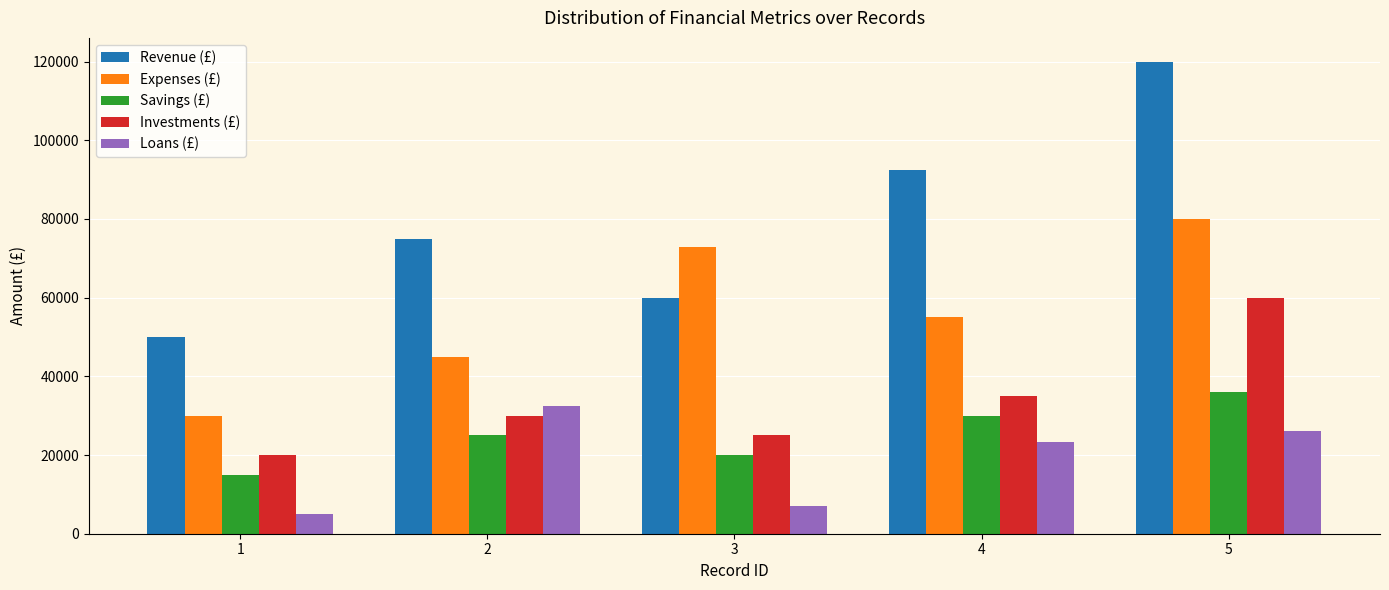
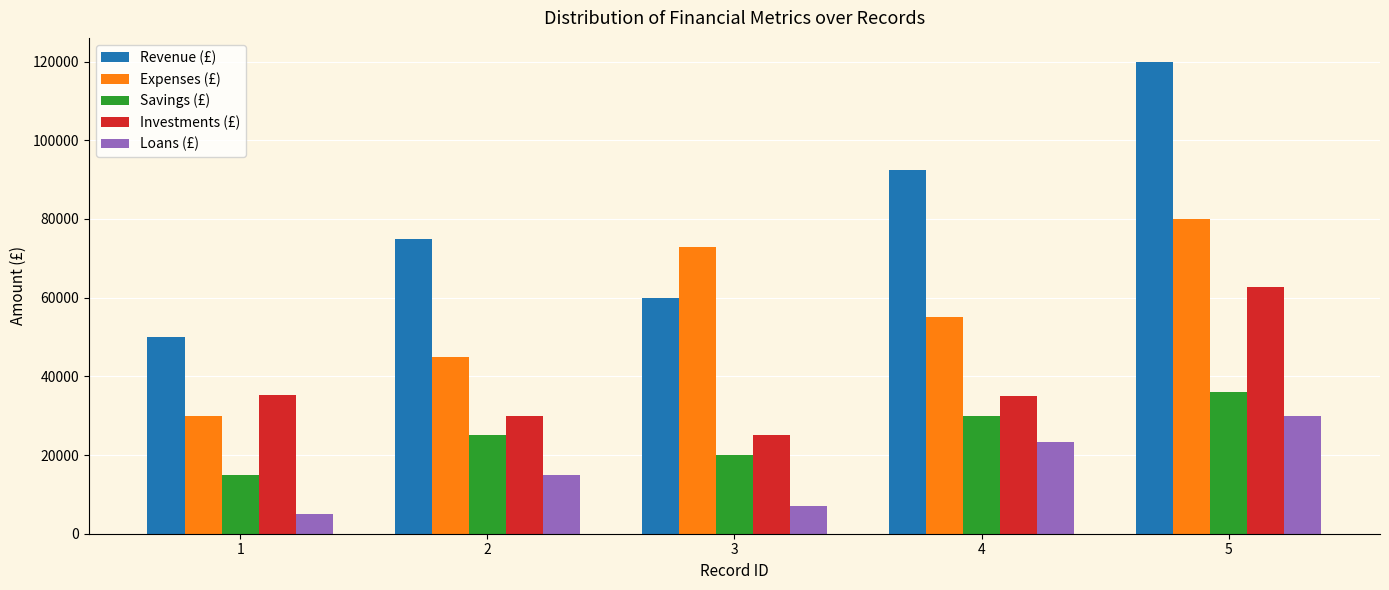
  {
    "Revenue (£)": {
      "1": 50000,
      "2": 75000,
      "3": 60000,
      "4": 92000,
      "5": 120000
    },
    "Expenses (£)": {
      "1": 30000,
      "2": 45000,
      "3": 73000,
      "4": 55000,
      "5": 80000
    },
    "Savings (£)": {
      "1": 15000,
      "2": 25000,
      "3": 20000,
      "4": 30000,
      "5": 36000
    },
    "Investments (£)": {
-     "1": 20000,
+     "1": 35000,
      "2": 30000,
      "3": 25000,
      "4": 35000,
-     "5": 60000
+     "5": 63000
    },
    "Loans (£)": {
      "1": 5000,
-     "2": 33000,
+     "2": 15000,
      "3": 7000,
      "4": 23000,
-     "5": 26000
+     "5": 30000
    }
  }
